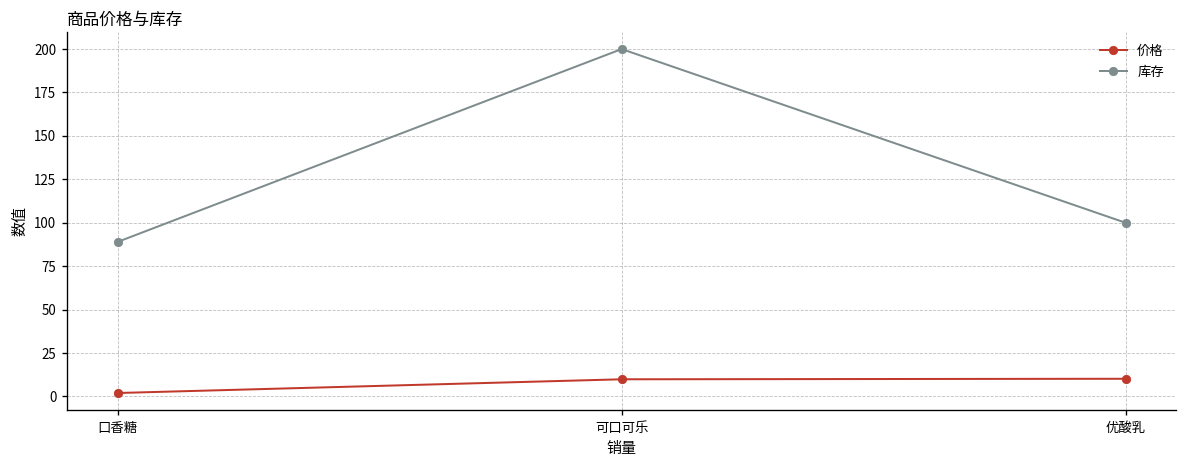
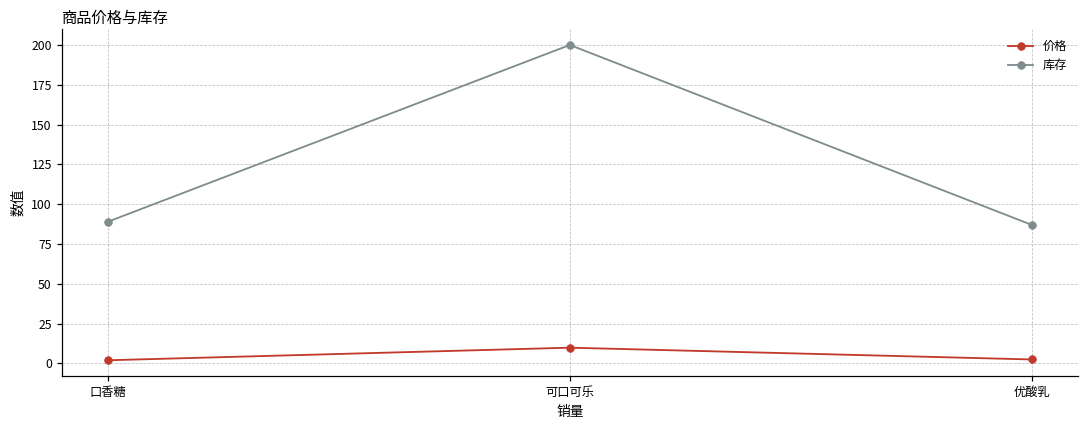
  {
    "价格": {
      "口香糖": 2,
      "可口可乐": 10,
-     "优酸乳": 10
+     "优酸乳": 3
    },
    "库存": {
      "口香糖": 89,
      "可口可乐": 200,
-     "优酸乳": 100
+     "优酸乳": 87
    }
  }
